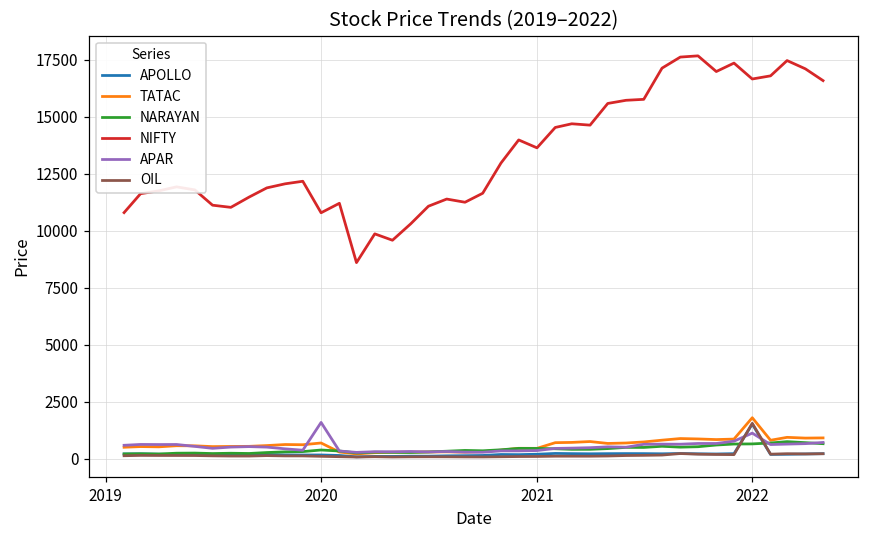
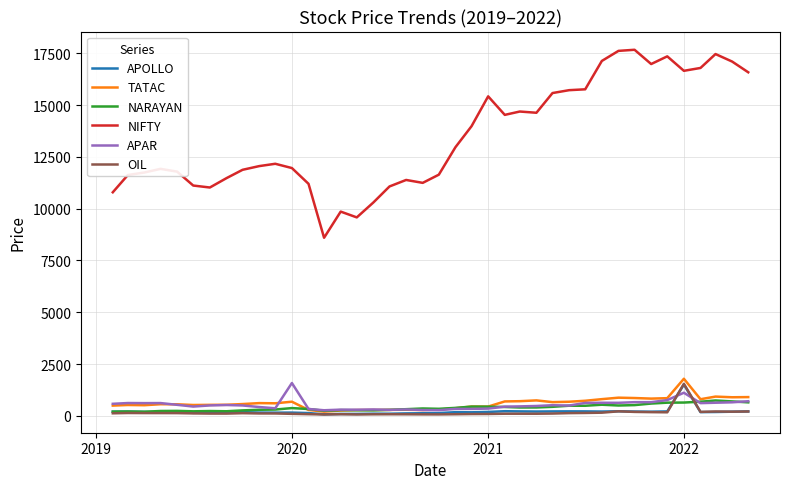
  {
    "TATAC": {
      "2020": 700,
      "2022": 1800
    },
    "NARAYAN": {
      "2020": 400,
      "2022": 600
    },
    "NIFTY": {
-     "2020": 10800,
-     "2021": 13600,
+     "2020": 12000,
+     "2021": 15400,
      "2022": 16700
    },
    "APAR": {
      "2020": 1600,
      "2022": 1100
    }
  }
